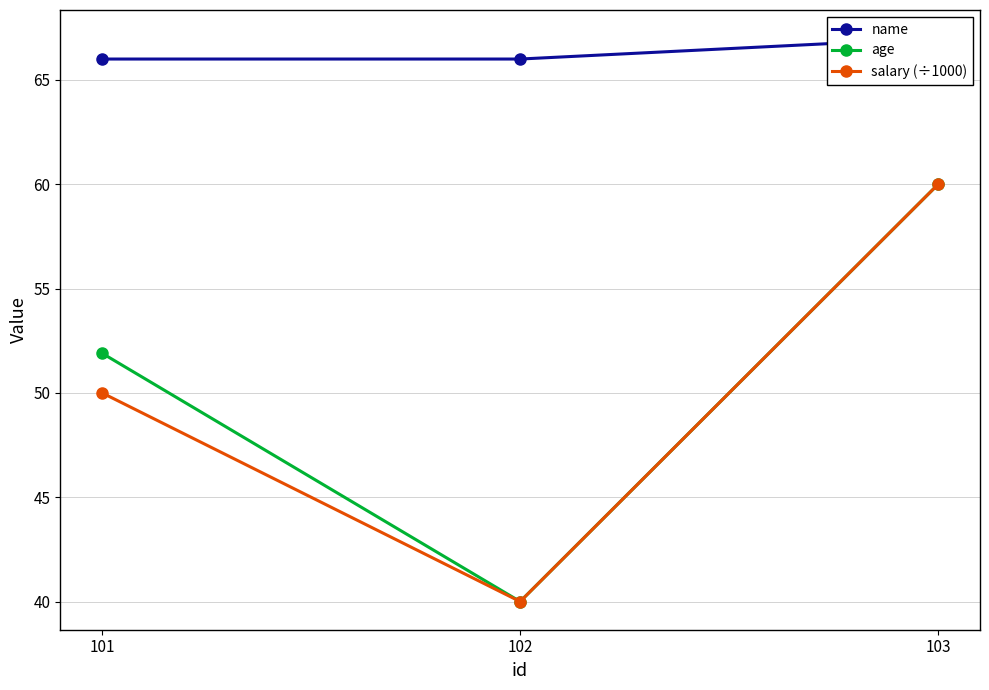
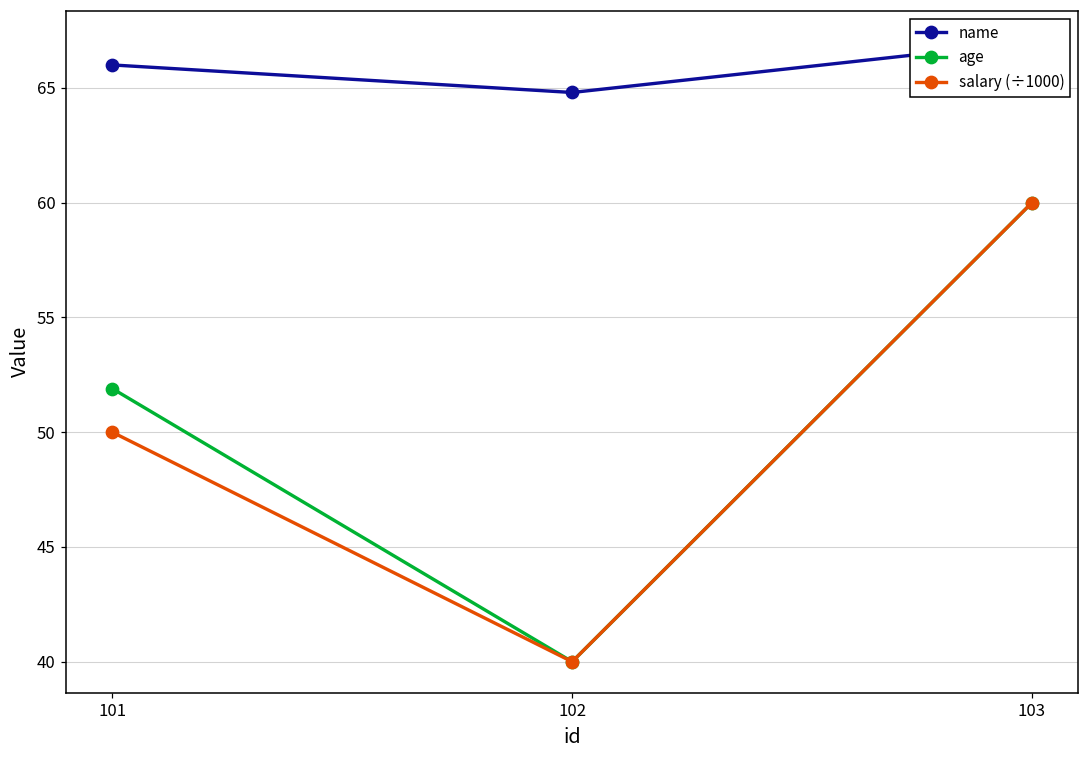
  {
    "name": {
      "101": 66.0,
-     "102": 66.0
+     "102": 64.8
    },
    "age": {
      "101": 51.9
    },
    "salary (÷1000)": {
      "101": 50.0
    }
  }
